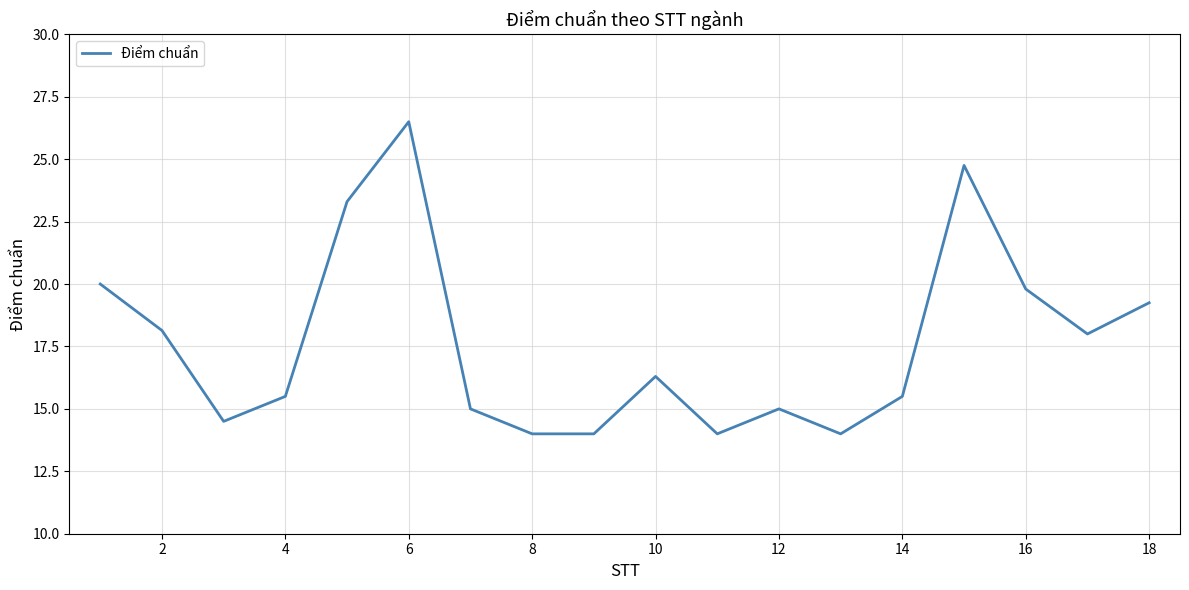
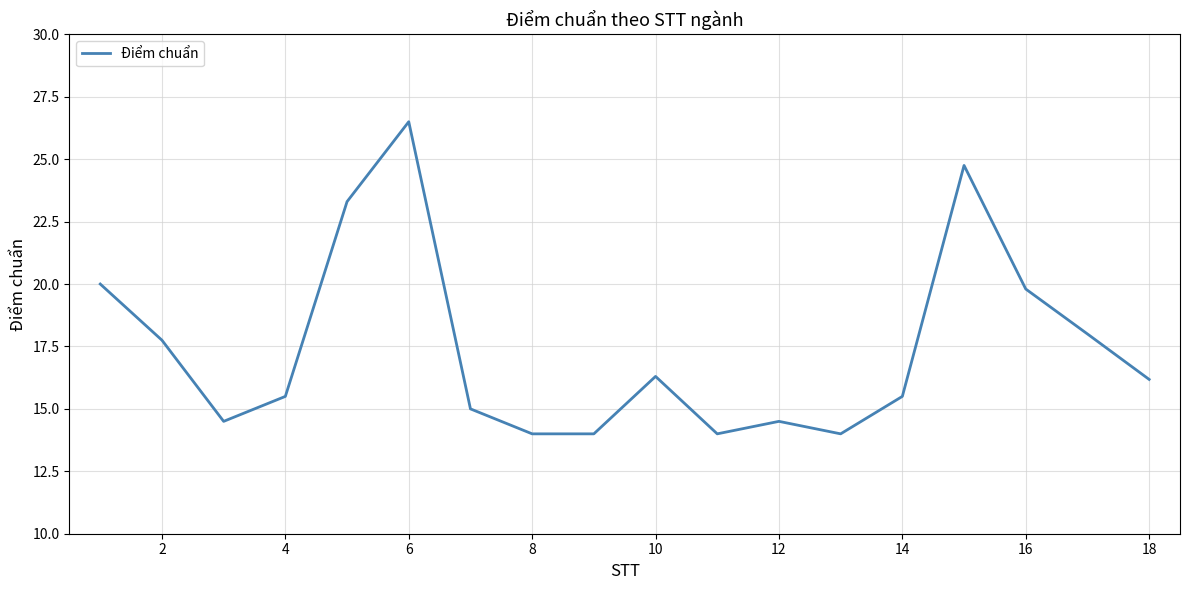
  {
-   "2": 18.1,
+   "2": 17.8,
    "4": 15.5,
    "6": 26.5,
    "8": 14.0,
    "10": 16.3,
-   "12": 15.0,
+   "12": 14.5,
    "14": 15.5,
    "16": 19.8,
-   "18": 19.3
+   "18": 16.2
  }
